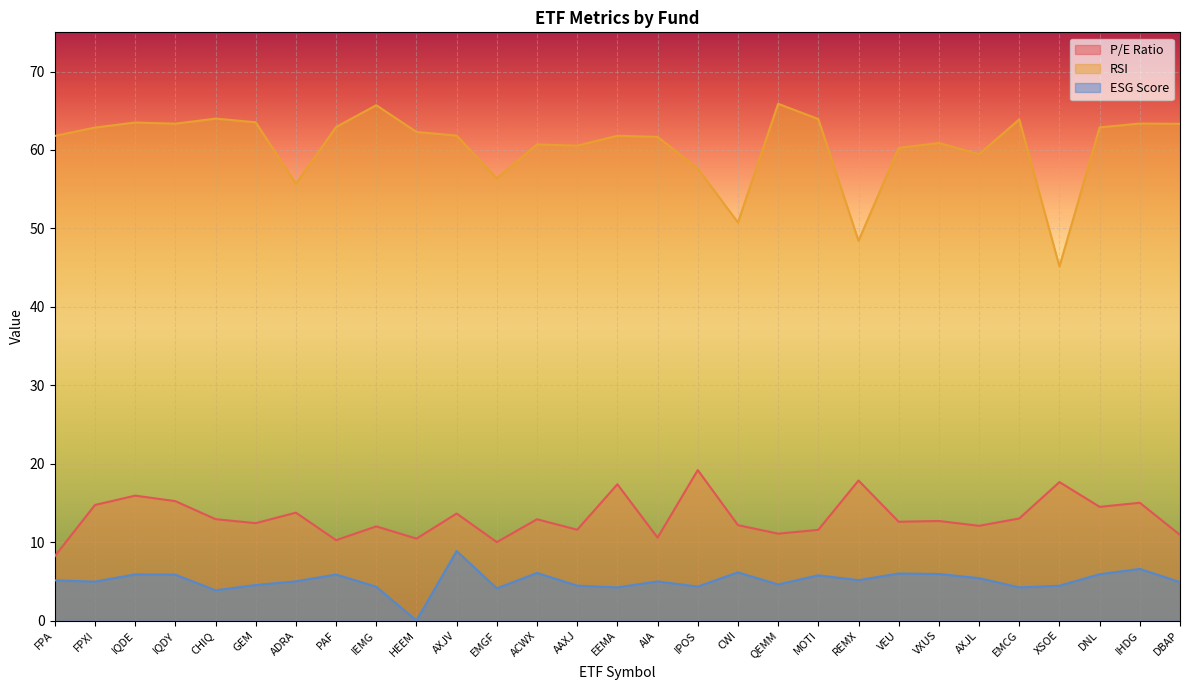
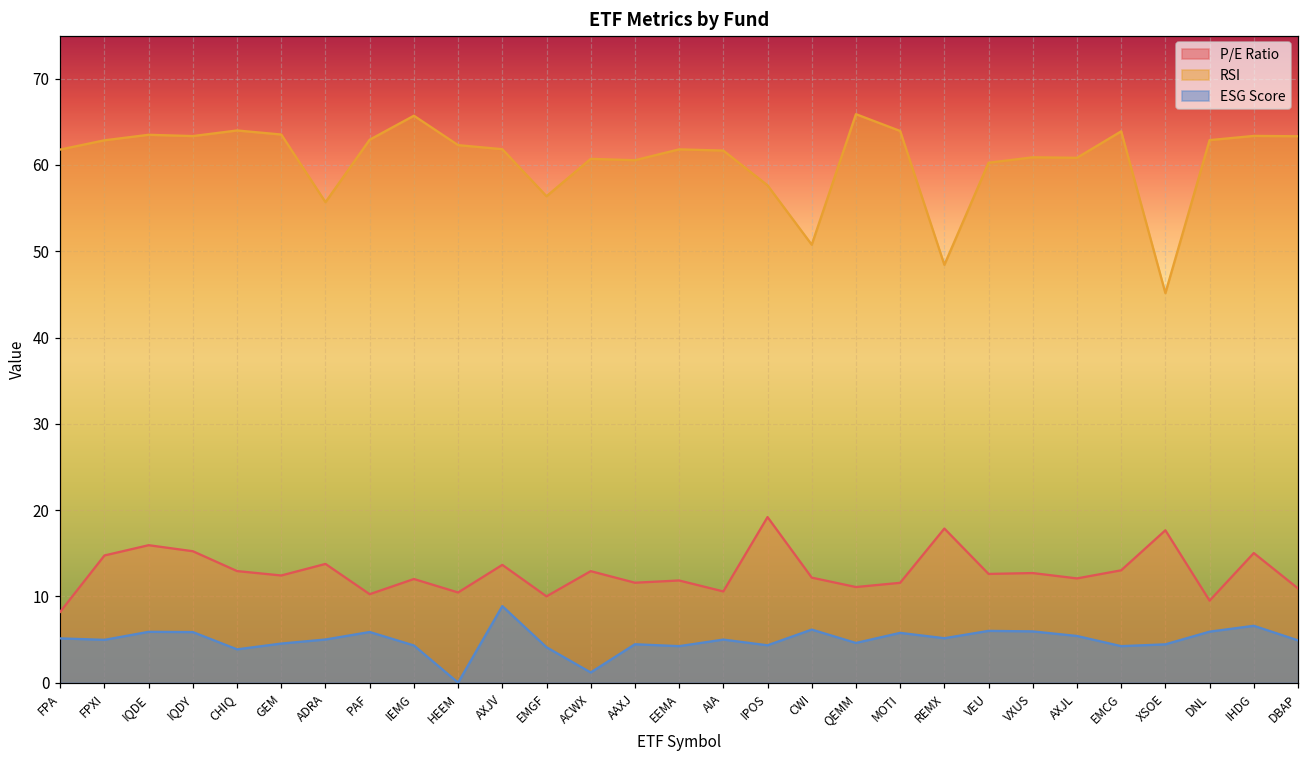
  {
    "P/E Ratio": {
      "FPA": 8,
      "FPXI": 15,
      "IQDE": 16,
      "IQDY": 15,
      "CHIQ": 13,
      "GEM": 12,
      "ADRA": 14,
      "PAF": 10,
      "IEMG": 12,
      "HEEM": 10,
      "AXJV": 14,
      "EMGF": 10,
      "ACWX": 13,
      "AAXJ": 12,
-     "EEMA": 17,
+     "EEMA": 12,
      "AIA": 11,
      "IPOS": 19,
      "CWI": 12,
      "QEMM": 11,
      "MOTI": 12,
      "REMX": 18,
      "VEU": 13,
      "VXUS": 13,
      "AXJL": 12,
      "EMCG": 13,
      "XSOE": 18,
-     "DNL": 15,
+     "DNL": 10,
      "IHDG": 15,
      "DBAP": 11
    },
    "RSI": {
      "FPA": 62,
      "FPXI": 63,
      "IQDE": 64,
      "IQDY": 63,
      "CHIQ": 64,
      "GEM": 64,
      "ADRA": 56,
      "PAF": 63,
      "IEMG": 66,
      "HEEM": 62,
      "AXJV": 62,
      "EMGF": 56,
      "ACWX": 61,
      "AAXJ": 61,
      "EEMA": 62,
      "AIA": 62,
      "IPOS": 58,
      "CWI": 51,
      "QEMM": 66,
      "MOTI": 64,
      "REMX": 48,
      "VEU": 60,
      "VXUS": 61,
-     "AXJL": 59,
+     "AXJL": 61,
      "EMCG": 64,
      "XSOE": 45,
      "DNL": 63,
      "IHDG": 63,
      "DBAP": 63
    },
    "ESG Score": {
      "FPA": 5,
      "FPXI": 5,
      "IQDE": 6,
      "IQDY": 6,
      "CHIQ": 4,
      "GEM": 5,
      "ADRA": 5,
      "PAF": 6,
      "IEMG": 4,
      "HEEM": 0,
      "AXJV": 9,
      "EMGF": 4,
-     "ACWX": 6,
+     "ACWX": 1,
      "AAXJ": 4,
      "EEMA": 4,
      "AIA": 5,
      "IPOS": 4,
      "CWI": 6,
      "QEMM": 5,
      "MOTI": 6,
      "REMX": 5,
      "VEU": 6,
      "VXUS": 6,
      "AXJL": 5,
      "EMCG": 4,
      "XSOE": 4,
      "DNL": 6,
      "IHDG": 7,
      "DBAP": 5
    }
  }
